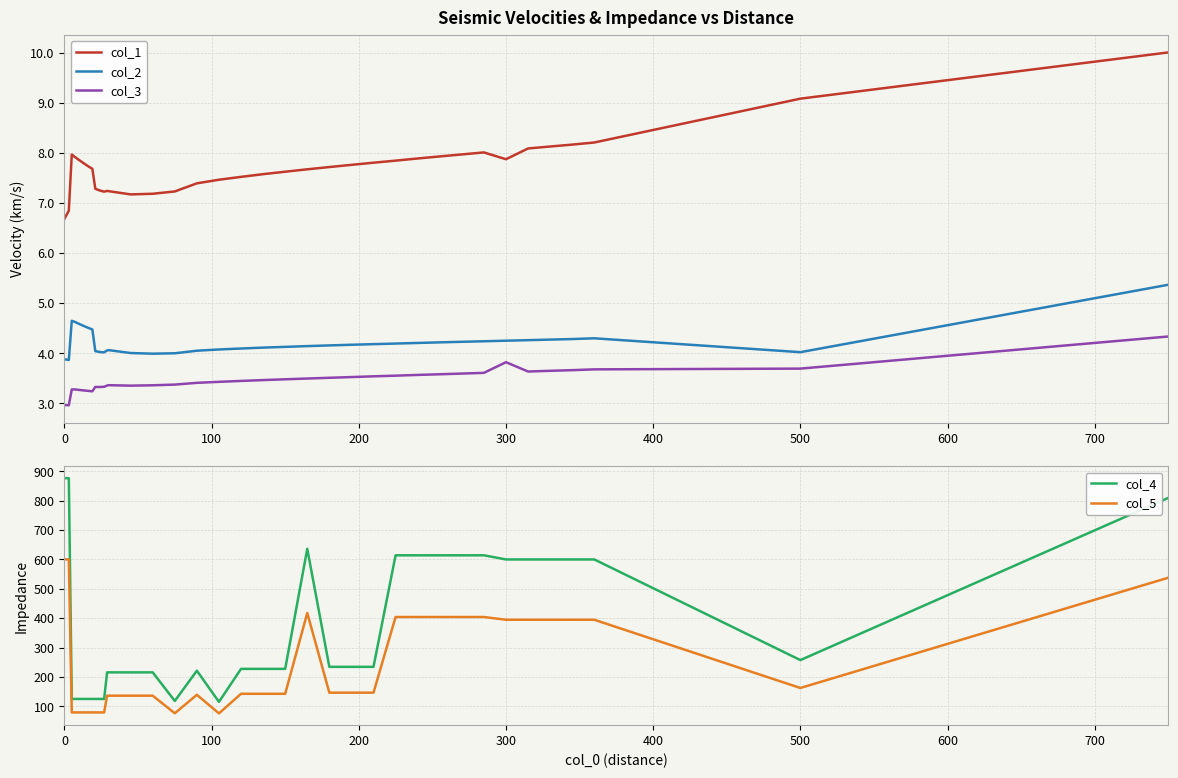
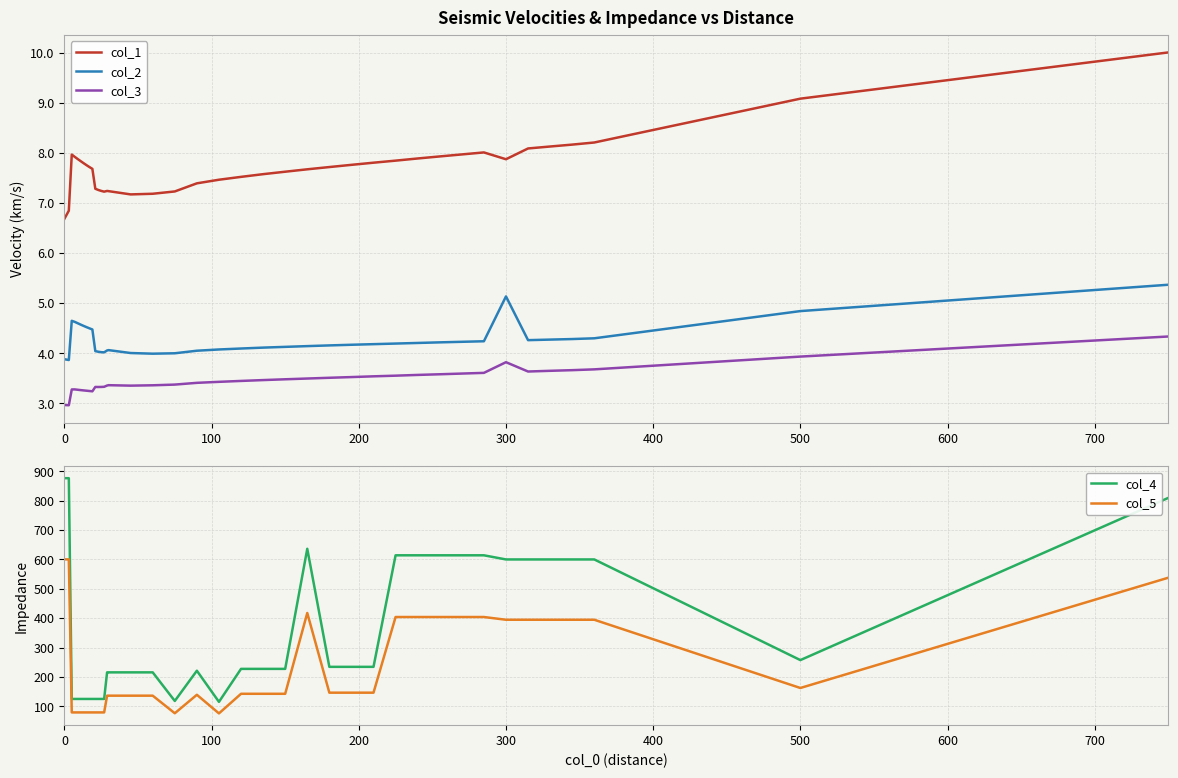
  {
    "Seismic Velocities & Impedance vs Distance": {
      "col_1": {
        "0": 6.7,
        "300": 7.9,
        "500": 9.1
      },
      "col_2": {
        "0": 3.9,
-       "300": 4.2,
-       "500": 4.0
+       "300": 5.1,
+       "500": 4.8
      },
      "col_3": {
        "0": 3.0,
        "300": 3.8,
-       "500": 3.7
+       "500": 3.9
      }
    }
  }
